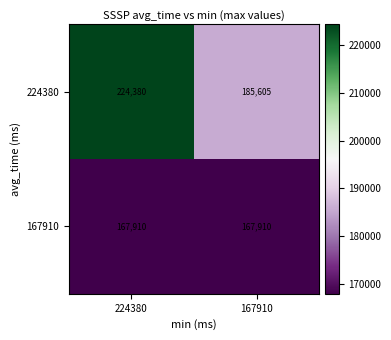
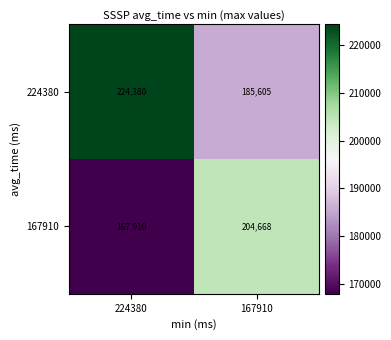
  {
    "224380": {
      "224380": "224,380",
      "167910": "185,605"
    },
    "167910": {
      "224380": "167,910",
-     "167910": "167,910"
+     "167910": "204,668"
    }
  }
